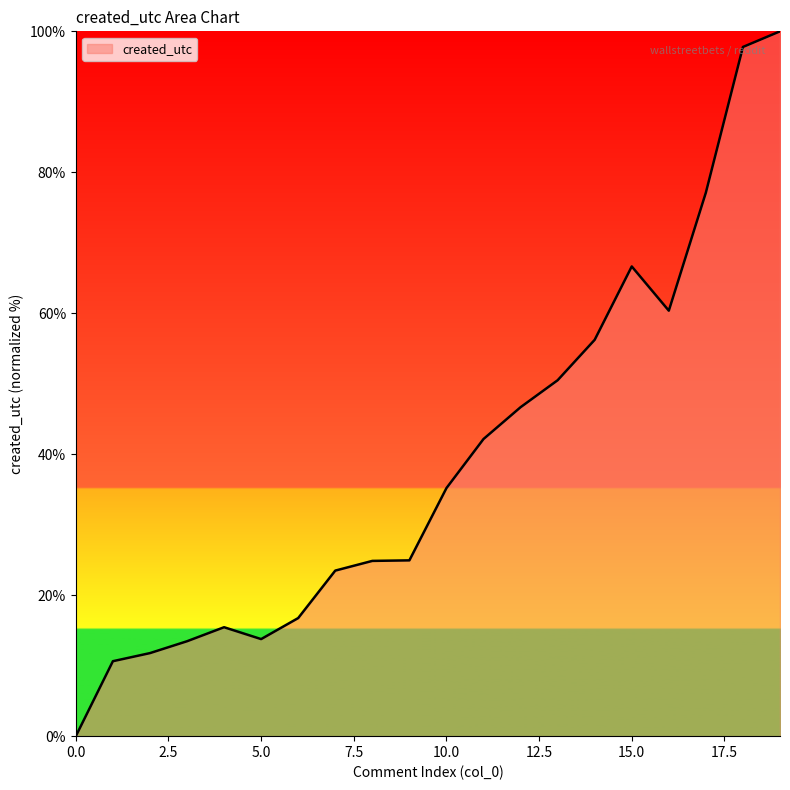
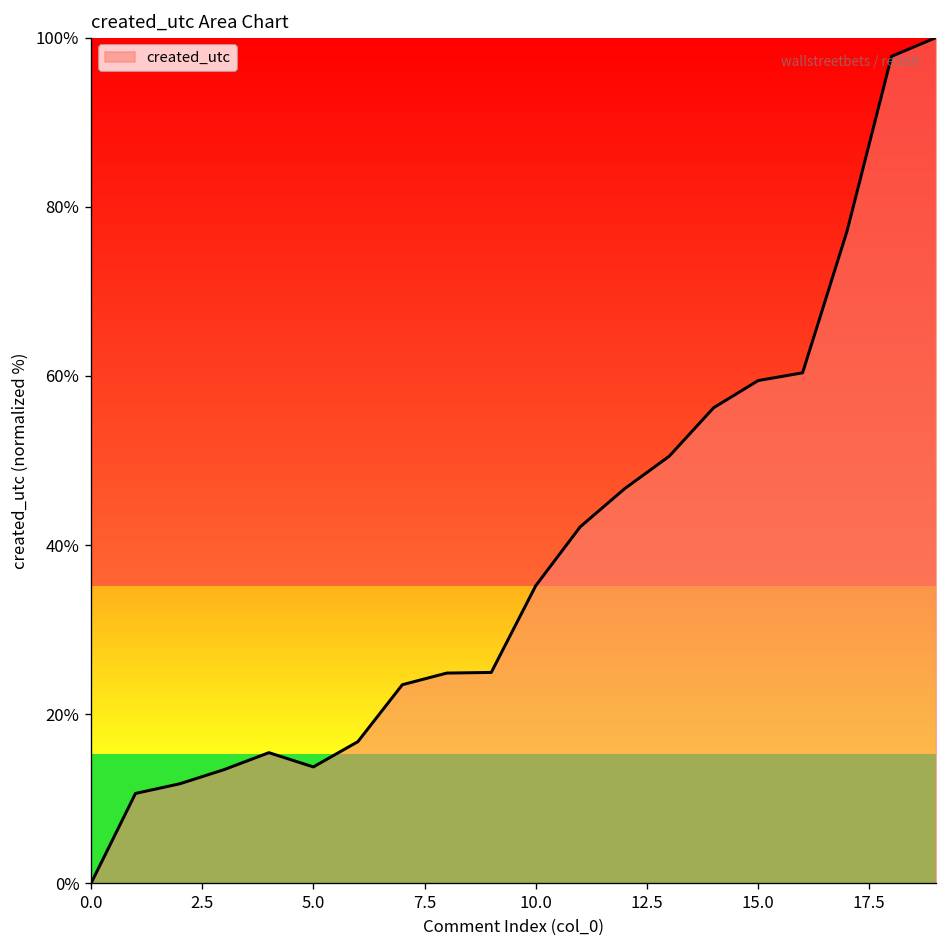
  {
    "0.0": "0%",
    "5.0": "14%",
    "10.0": "35%",
-   "15.0": "67%"
+   "15.0": "59%"
  }
